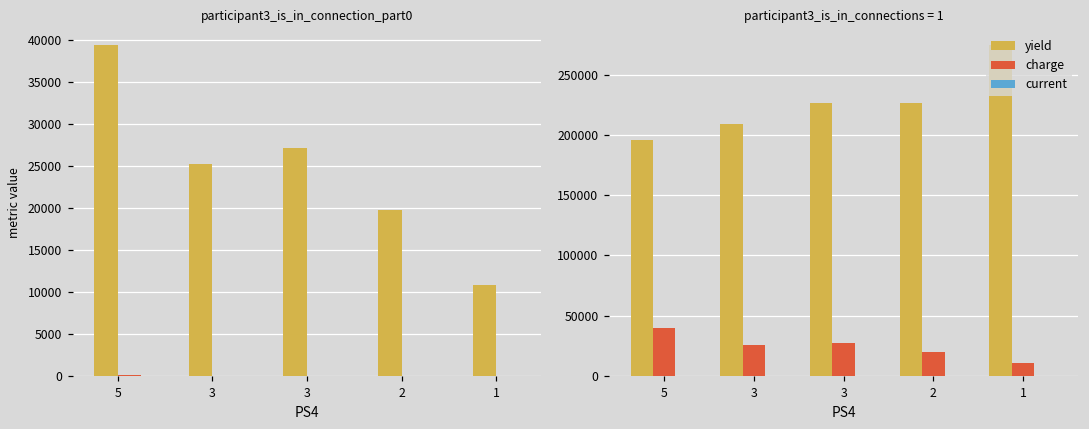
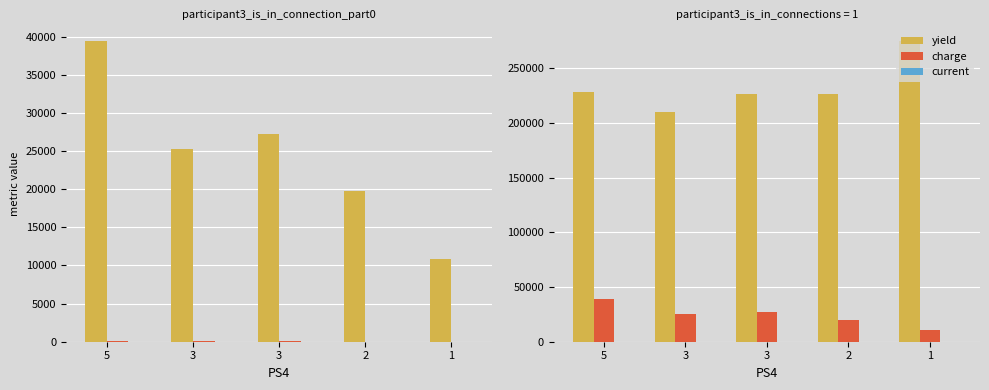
  {
    "participant3_is_in_connections = 1": {
      "yield": {
-       "5": 196000,
+       "5": 228000,
        "2": 226000
      },
      "charge": {
        "5": 39000,
        "2": 20000,
        "1": 11000
      }
    }
  }
